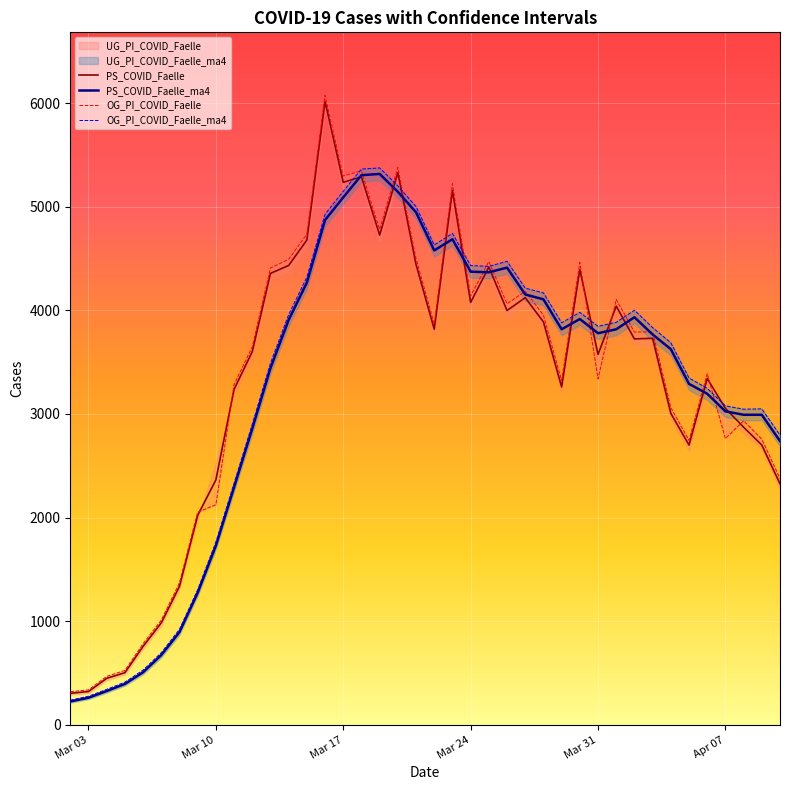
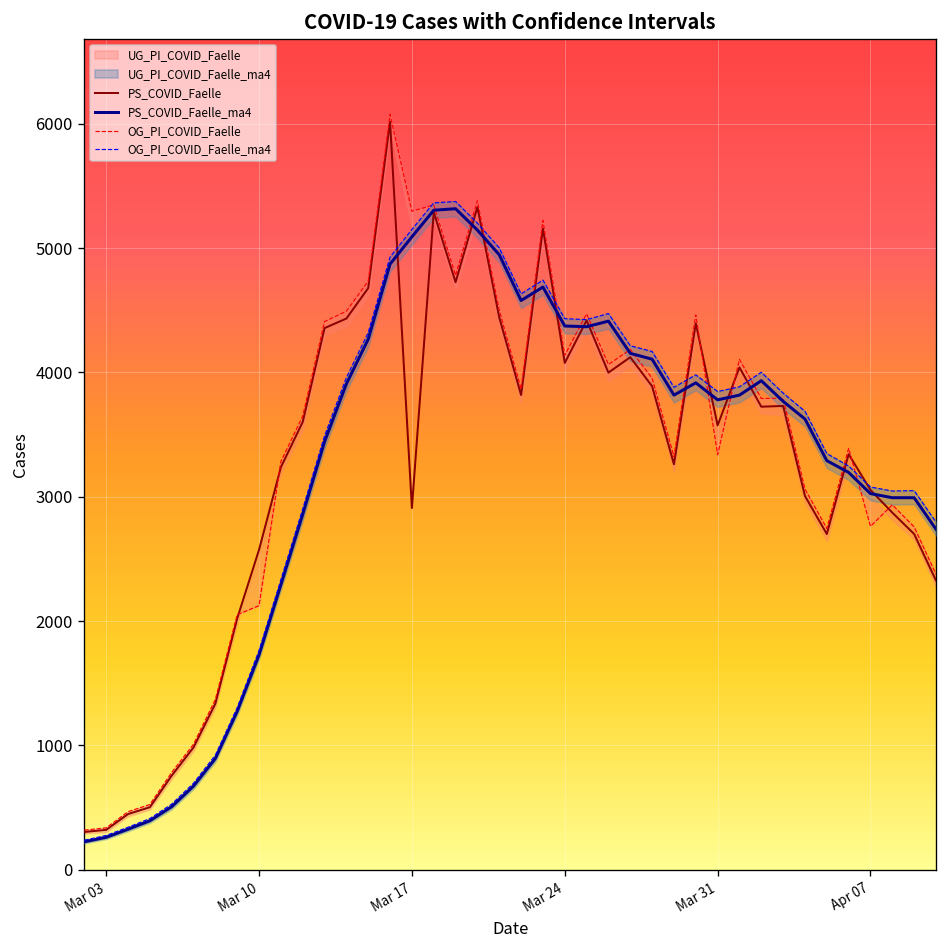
  {
    "PS_COVID_Faelle": {
-     "Mar 10": 2360,
-     "Mar 17": 5240,
+     "Mar 10": 2570,
+     "Mar 17": 2910,
      "Mar 24": 4080,
      "Mar 31": 3570
    },
    "PS_COVID_Faelle_ma4": {
      "Mar 10": 1730,
      "Mar 17": 5090,
      "Mar 24": 4370,
      "Mar 31": 3780
    },
    "OG_PI_COVID_Faelle": {
      "Mar 10": 2120,
      "Mar 31": 3340,
      "Apr 07": 2760
    },
    "UG_PI_COVID_Faelle_ma4": {
      "Mar 10": 1760,
      "Mar 17": 5150,
      "Mar 24": 4430,
      "Mar 31": 3850
    }
  }
